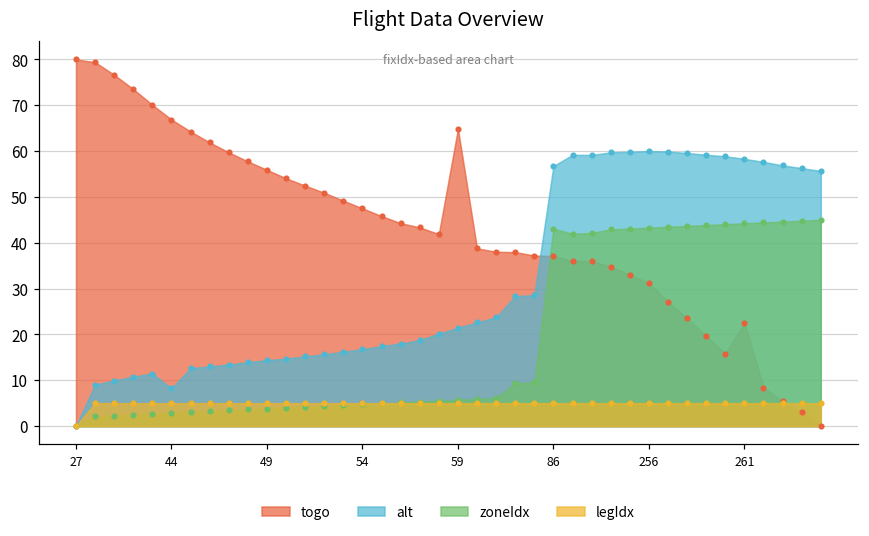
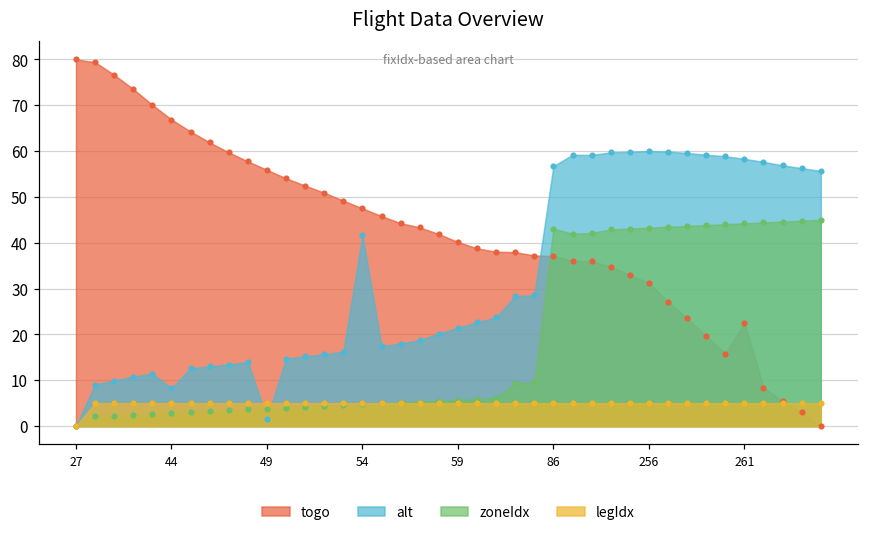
  {
    "togo": {
      "44": 67,
      "49": 56,
      "54": 48,
-     "59": 65,
+     "59": 40,
      "86": 37,
      "256": 31,
      "261": 23
    },
    "alt": {
      "44": 8,
-     "49": 14,
-     "54": 17,
+     "49": 2,
+     "54": 42,
      "59": 21,
      "86": 57,
      "256": 60,
      "261": 58
    },
    "zoneIdx": {
      "44": 3,
      "49": 4,
      "59": 6,
      "86": 43,
      "256": 43,
      "261": 44
    },
    "legIdx": {
      "44": 5,
      "49": 5,
      "59": 5,
      "86": 5,
      "256": 5,
      "261": 5
    }
  }
